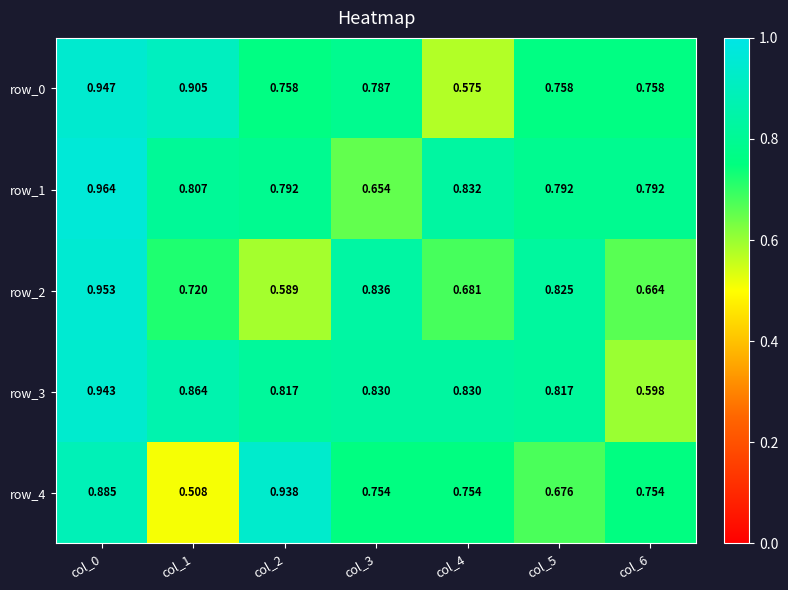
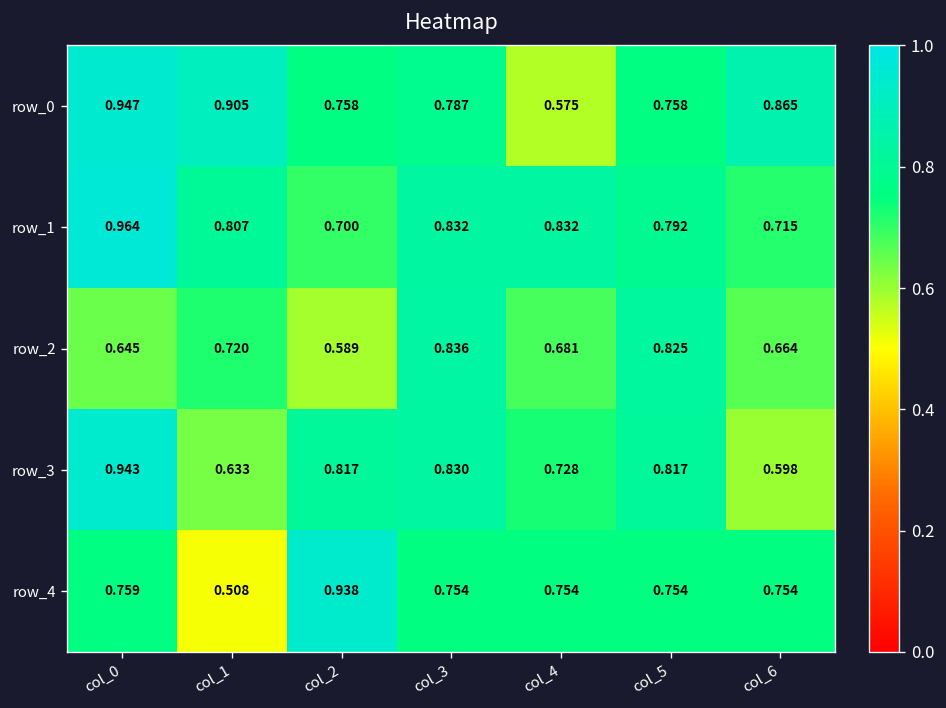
  {
    "row_0": {
      "col_0": 0.947,
      "col_1": 0.905,
      "col_2": 0.758,
      "col_3": 0.787,
      "col_4": 0.575,
      "col_5": 0.758,
-     "col_6": 0.758
+     "col_6": 0.865
    },
    "row_1": {
      "col_0": 0.964,
      "col_1": 0.807,
-     "col_2": 0.792,
-     "col_3": 0.654,
+     "col_2": 0.700,
+     "col_3": 0.832,
      "col_4": 0.832,
      "col_5": 0.792,
-     "col_6": 0.792
+     "col_6": 0.715
    },
    "row_2": {
-     "col_0": 0.953,
+     "col_0": 0.645,
      "col_1": 0.720,
      "col_2": 0.589,
      "col_3": 0.836,
      "col_4": 0.681,
      "col_5": 0.825,
      "col_6": 0.664
    },
    "row_3": {
      "col_0": 0.943,
-     "col_1": 0.864,
+     "col_1": 0.633,
      "col_2": 0.817,
      "col_3": 0.830,
-     "col_4": 0.830,
+     "col_4": 0.728,
      "col_5": 0.817,
      "col_6": 0.598
    },
    "row_4": {
-     "col_0": 0.885,
+     "col_0": 0.759,
      "col_1": 0.508,
      "col_2": 0.938,
      "col_3": 0.754,
      "col_4": 0.754,
-     "col_5": 0.676,
+     "col_5": 0.754,
      "col_6": 0.754
    }
  }
